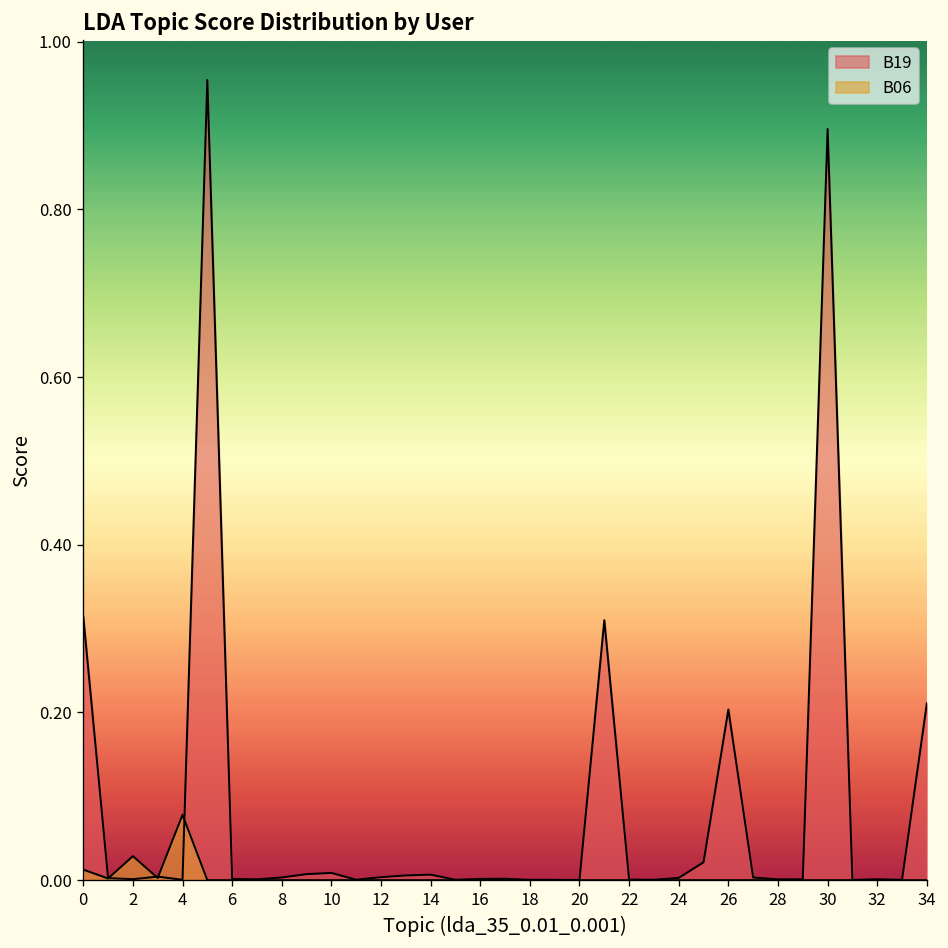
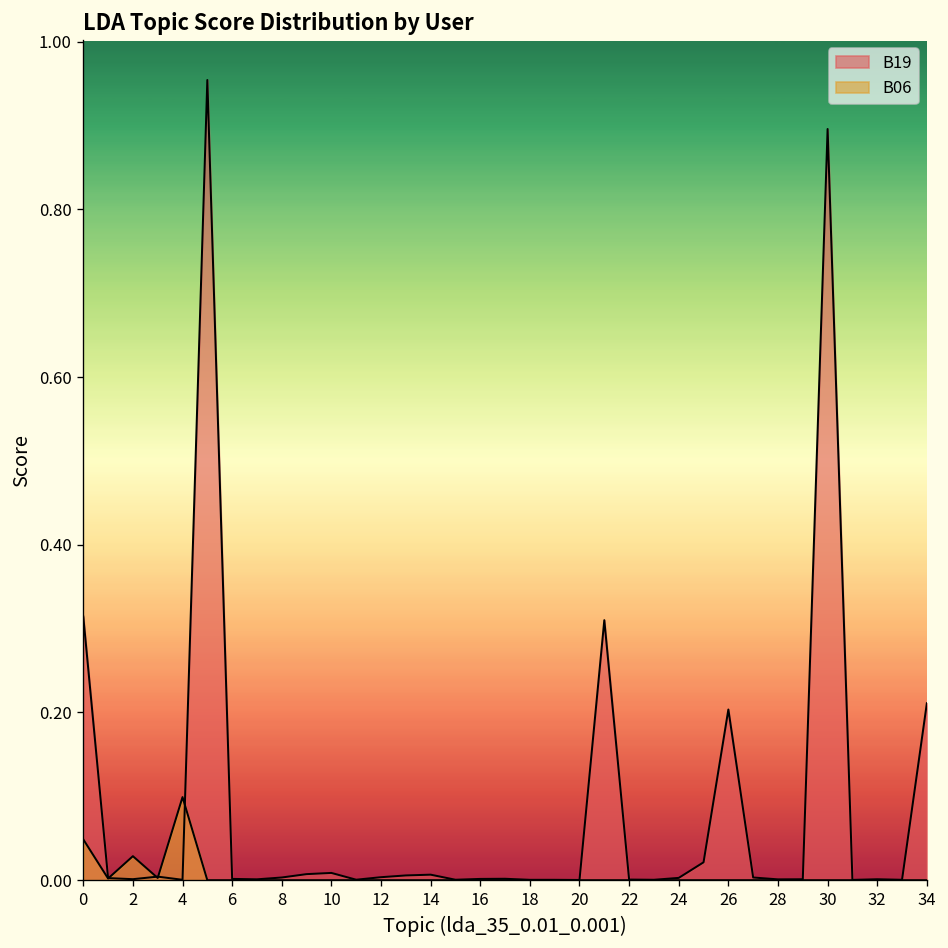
  {
    "B19": {
      "0": 0.31,
      "2": 0.00,
      "4": 0.00,
      "10": 0.01,
      "14": 0.01,
      "26": 0.20,
      "30": 0.90,
      "34": 0.21
    },
    "B06": {
-     "0": 0.01,
+     "0": 0.05,
      "2": 0.03,
-     "4": 0.08,
+     "4": 0.10,
      "10": 0.00,
      "14": 0.00,
      "26": 0.00,
      "30": 0.00,
      "34": 0.00
    }
  }
